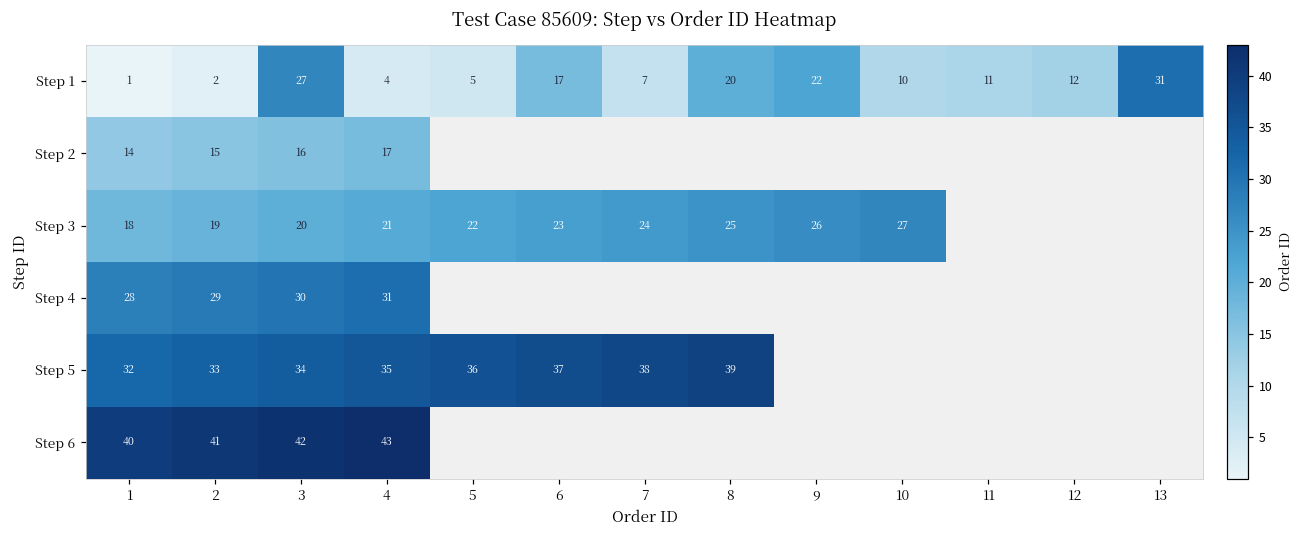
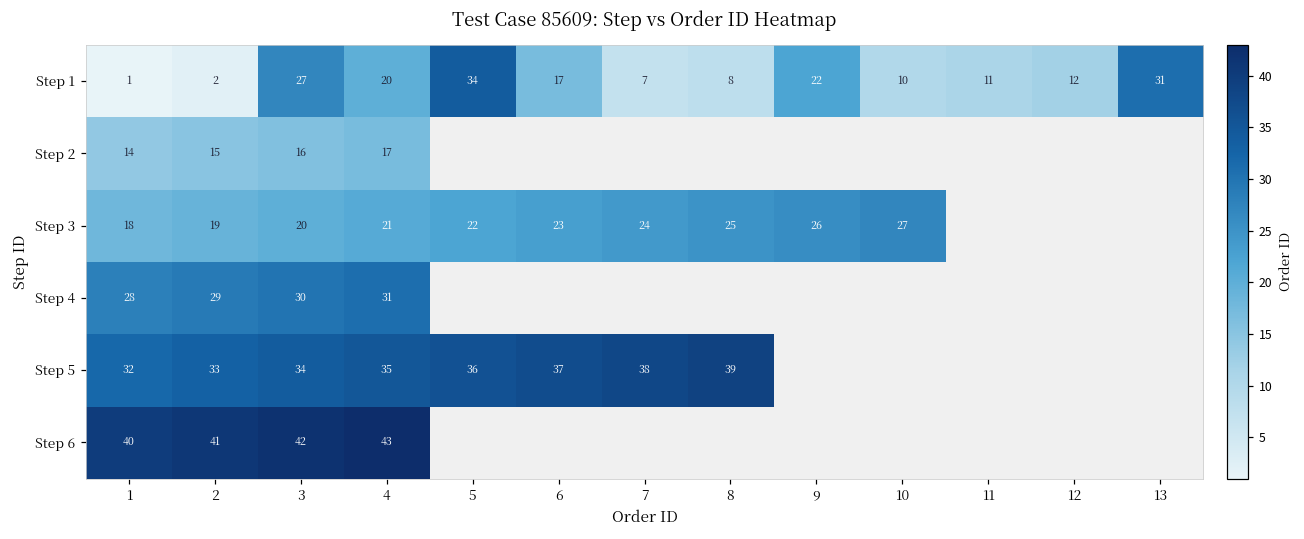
  {
    "Step 1": {
      "1": 1,
      "2": 2,
      "3": 27,
-     "4": 4,
-     "5": 5,
+     "4": 20,
+     "5": 34,
      "6": 17,
      "7": 7,
-     "8": 20,
+     "8": 8,
      "9": 22,
      "10": 10,
      "11": 11,
      "12": 12,
      "13": 31
    },
    "Step 2": {
      "1": 14,
      "2": 15,
      "3": 16,
      "4": 17
    },
    "Step 3": {
      "1": 18,
      "2": 19,
      "3": 20,
      "4": 21,
      "5": 22,
      "6": 23,
      "7": 24,
      "8": 25,
      "9": 26,
      "10": 27
    },
    "Step 4": {
      "1": 28,
      "2": 29,
      "3": 30,
      "4": 31
    },
    "Step 5": {
      "1": 32,
      "2": 33,
      "3": 34,
      "4": 35,
      "5": 36,
      "6": 37,
      "7": 38,
      "8": 39
    },
    "Step 6": {
      "1": 40,
      "2": 41,
      "3": 42,
      "4": 43
    }
  }
